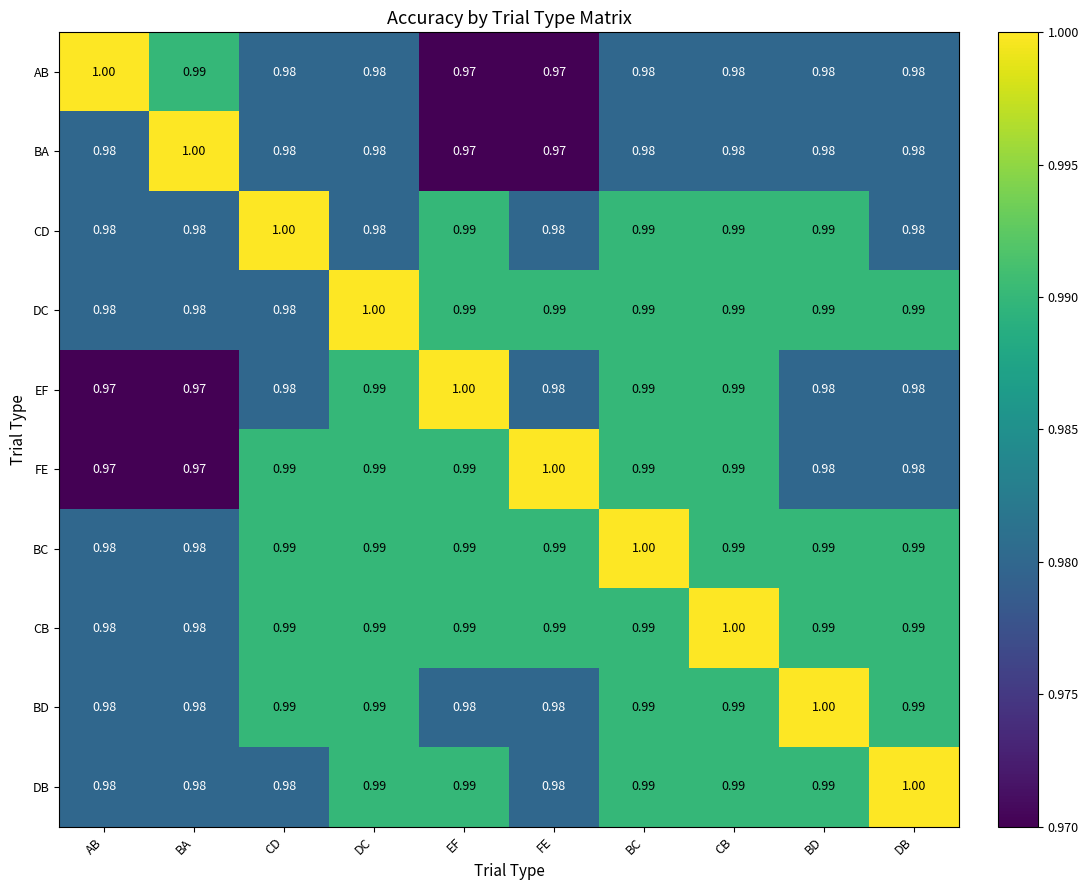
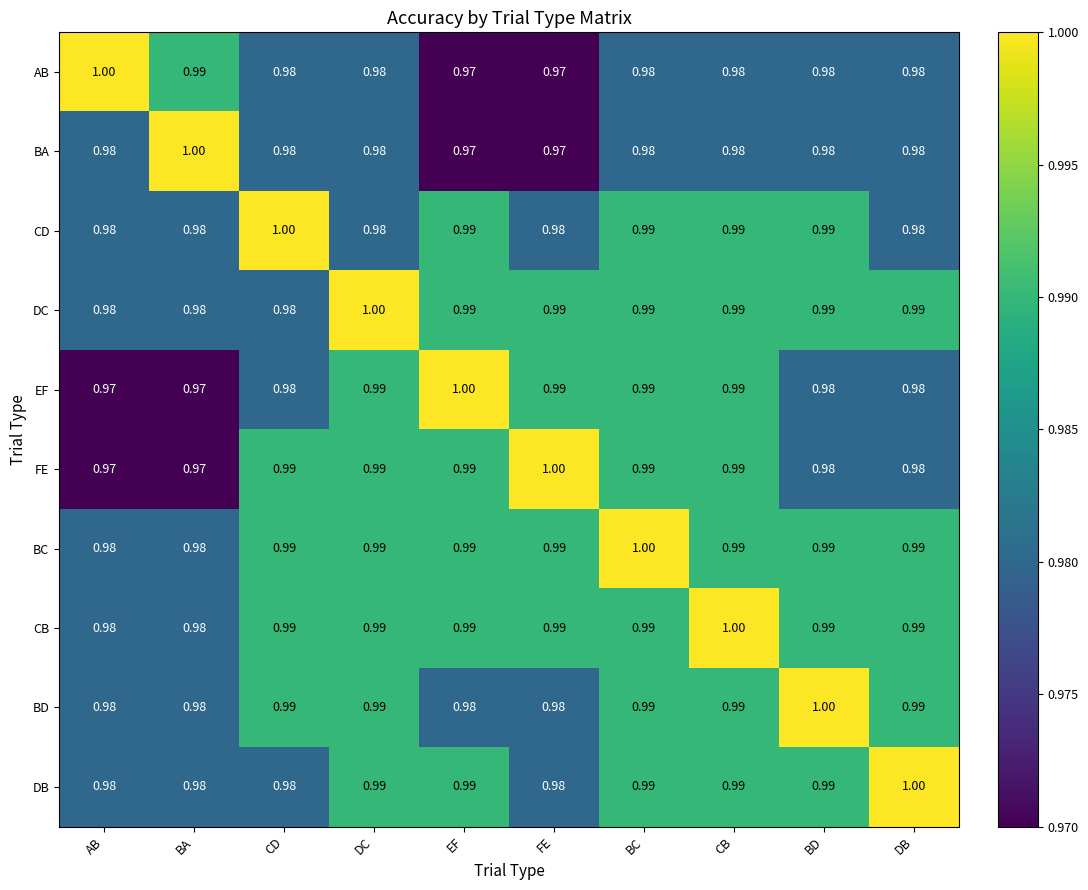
  {
    "AB": {
      "AB": 1.00,
      "BA": 0.99,
      "CD": 0.98,
      "DC": 0.98,
      "EF": 0.97,
      "FE": 0.97,
      "BC": 0.98,
      "CB": 0.98,
      "BD": 0.98,
      "DB": 0.98
    },
    "BA": {
      "AB": 0.98,
      "BA": 1.00,
      "CD": 0.98,
      "DC": 0.98,
      "EF": 0.97,
      "FE": 0.97,
      "BC": 0.98,
      "CB": 0.98,
      "BD": 0.98,
      "DB": 0.98
    },
    "CD": {
      "AB": 0.98,
      "BA": 0.98,
      "CD": 1.00,
      "DC": 0.98,
      "EF": 0.99,
      "FE": 0.98,
      "BC": 0.99,
      "CB": 0.99,
      "BD": 0.99,
      "DB": 0.98
    },
    "DC": {
      "AB": 0.98,
      "BA": 0.98,
      "CD": 0.98,
      "DC": 1.00,
      "EF": 0.99,
      "FE": 0.99,
      "BC": 0.99,
      "CB": 0.99,
      "BD": 0.99,
      "DB": 0.99
    },
    "EF": {
      "AB": 0.97,
      "BA": 0.97,
      "CD": 0.98,
      "DC": 0.99,
      "EF": 1.00,
-     "FE": 0.98,
+     "FE": 0.99,
      "BC": 0.99,
      "CB": 0.99,
      "BD": 0.98,
      "DB": 0.98
    },
    "FE": {
      "AB": 0.97,
      "BA": 0.97,
      "CD": 0.99,
      "DC": 0.99,
      "EF": 0.99,
      "FE": 1.00,
      "BC": 0.99,
      "CB": 0.99,
      "BD": 0.98,
      "DB": 0.98
    },
    "BC": {
      "AB": 0.98,
      "BA": 0.98,
      "CD": 0.99,
      "DC": 0.99,
      "EF": 0.99,
      "FE": 0.99,
      "BC": 1.00,
      "CB": 0.99,
      "BD": 0.99,
      "DB": 0.99
    },
    "CB": {
      "AB": 0.98,
      "BA": 0.98,
      "CD": 0.99,
      "DC": 0.99,
      "EF": 0.99,
      "FE": 0.99,
      "BC": 0.99,
      "CB": 1.00,
      "BD": 0.99,
      "DB": 0.99
    },
    "BD": {
      "AB": 0.98,
      "BA": 0.98,
      "CD": 0.99,
      "DC": 0.99,
      "EF": 0.98,
      "FE": 0.98,
      "BC": 0.99,
      "CB": 0.99,
      "BD": 1.00,
      "DB": 0.99
    },
    "DB": {
      "AB": 0.98,
      "BA": 0.98,
      "CD": 0.98,
      "DC": 0.99,
      "EF": 0.99,
      "FE": 0.98,
      "BC": 0.99,
      "CB": 0.99,
      "BD": 0.99,
      "DB": 1.00
    }
  }
